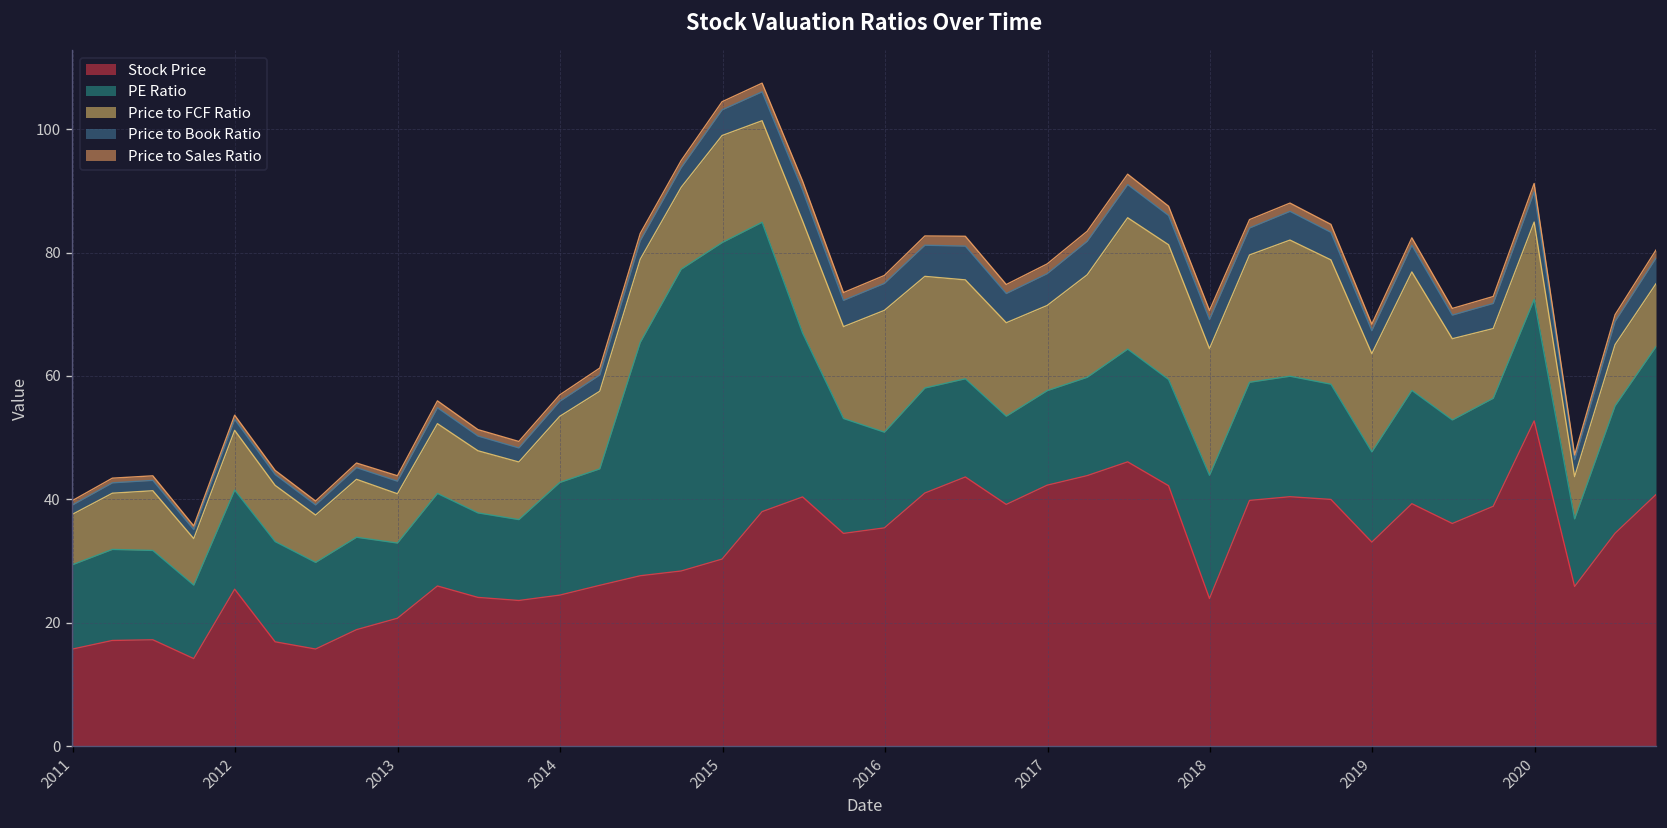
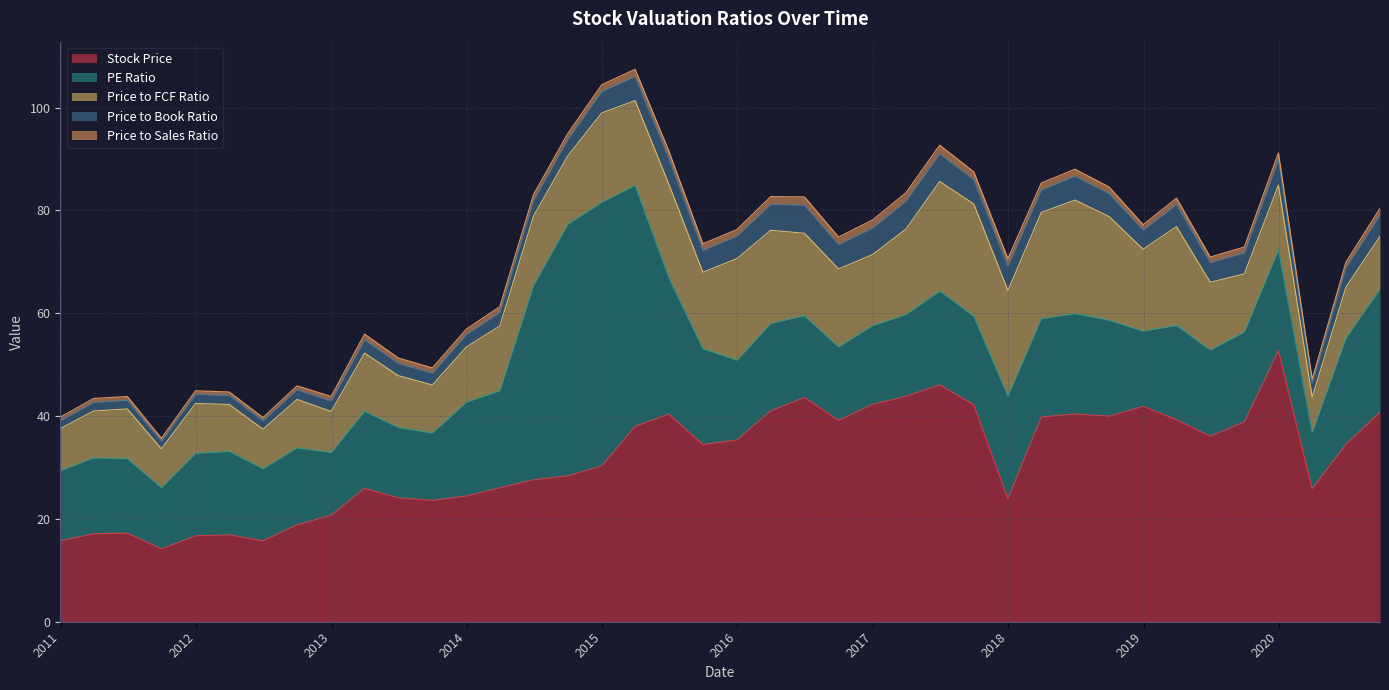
  {
    "Stock Price": {
      "2011": 16,
-     "2012": 25,
+     "2012": 17,
      "2013": 21,
      "2014": 24,
      "2015": 30,
      "2016": 35,
      "2017": 42,
      "2018": 24,
-     "2019": 33,
+     "2019": 42,
      "2020": 53
    }
  }
